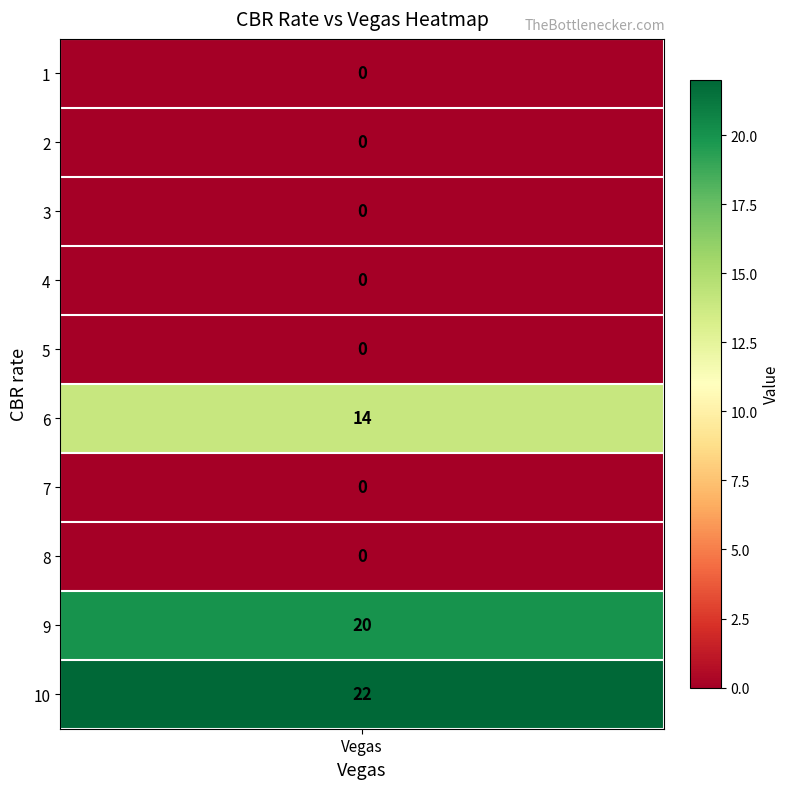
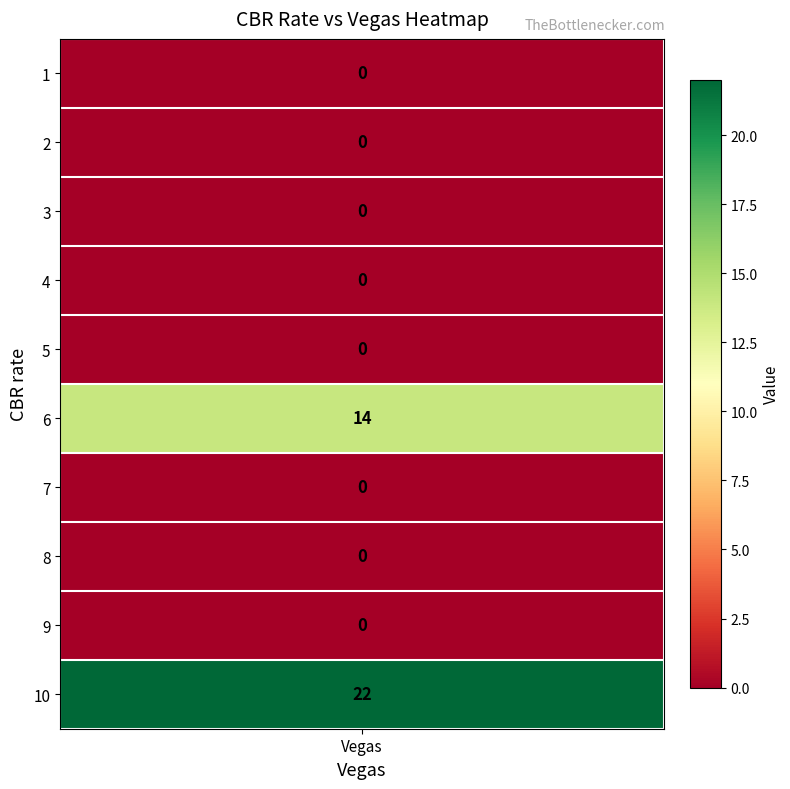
  {
    "1": {
      "Vegas": 0
    },
    "2": {
      "Vegas": 0
    },
    "3": {
      "Vegas": 0
    },
    "4": {
      "Vegas": 0
    },
    "5": {
      "Vegas": 0
    },
    "6": {
      "Vegas": 14
    },
    "7": {
      "Vegas": 0
    },
    "8": {
      "Vegas": 0
    },
    "9": {
-     "Vegas": 20
+     "Vegas": 0
    },
    "10": {
      "Vegas": 22
    }
  }
